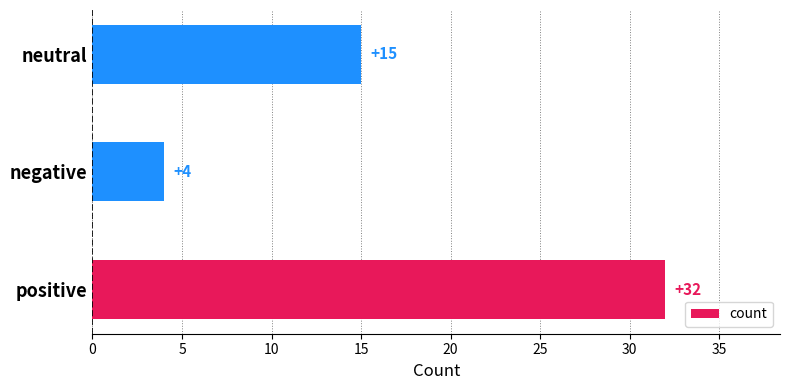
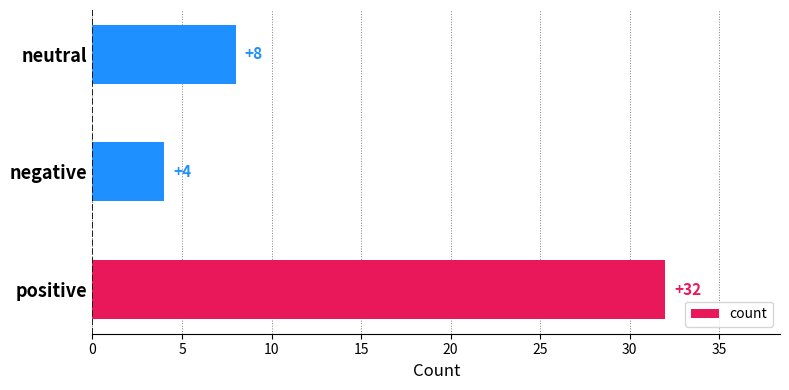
  {
-   "neutral": "+15",
+   "neutral": "+8",
    "negative": "+4",
    "positive": "+32"
  }
